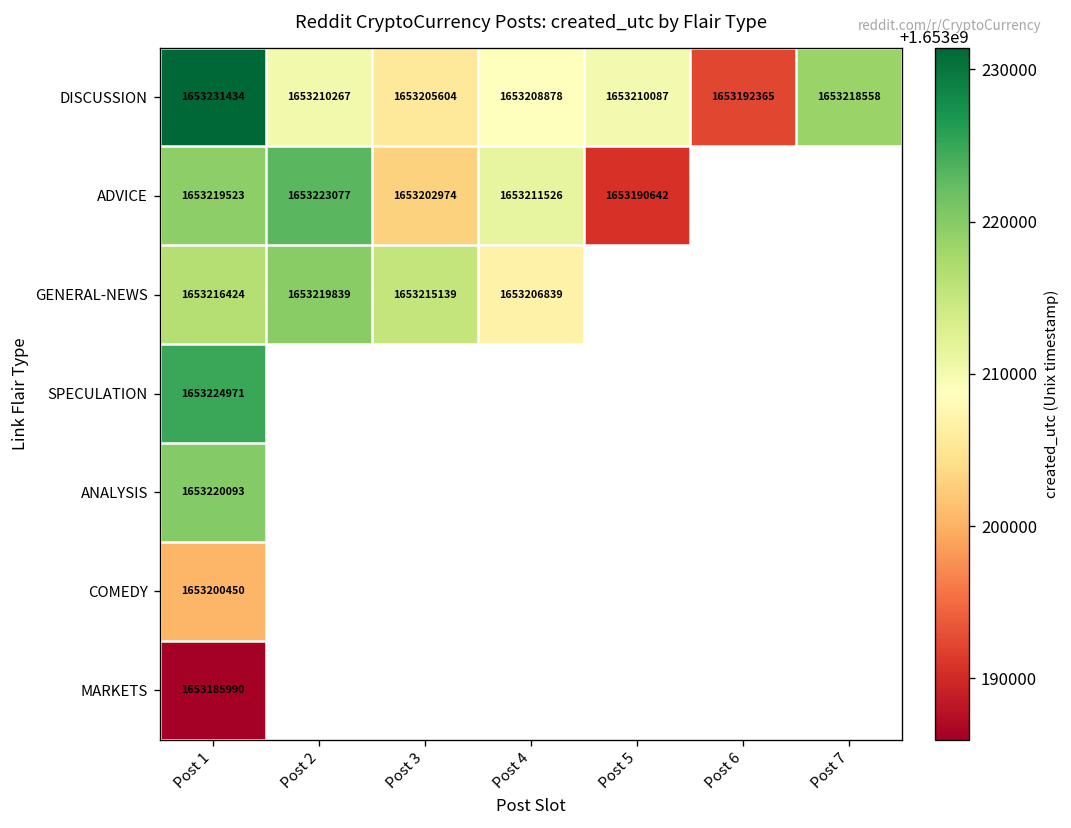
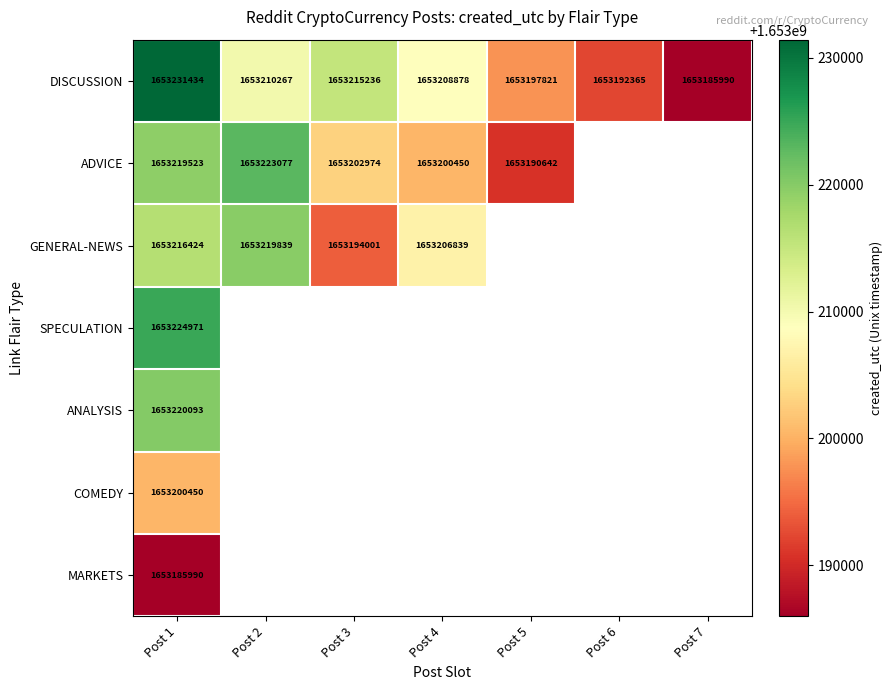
  {
    "DISCUSSION": {
      "Post 1": 1653231434,
      "Post 2": 1653210267,
-     "Post 3": 1653205604,
+     "Post 3": 1653215236,
      "Post 4": 1653208878,
-     "Post 5": 1653210087,
+     "Post 5": 1653197821,
      "Post 6": 1653192365,
-     "Post 7": 1653218558
+     "Post 7": 1653185990
    },
    "ADVICE": {
      "Post 1": 1653219523,
      "Post 2": 1653223077,
      "Post 3": 1653202974,
-     "Post 4": 1653211526,
+     "Post 4": 1653200450,
      "Post 5": 1653190642
    },
    "GENERAL-NEWS": {
      "Post 1": 1653216424,
      "Post 2": 1653219839,
-     "Post 3": 1653215139,
+     "Post 3": 1653194001,
      "Post 4": 1653206839
    },
    "SPECULATION": {
      "Post 1": 1653224971
    },
    "ANALYSIS": {
      "Post 1": 1653220093
    },
    "COMEDY": {
      "Post 1": 1653200450
    },
    "MARKETS": {
      "Post 1": 1653185990
    }
  }
